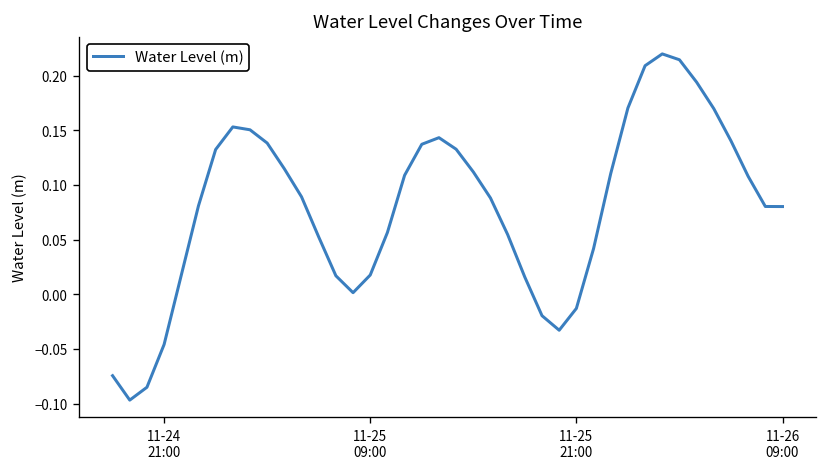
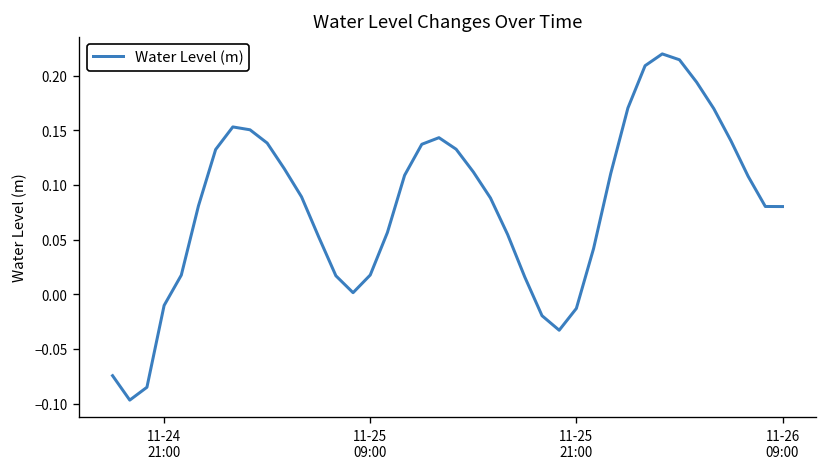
  {
-   "11-24 21:00": -0.05,
+   "11-24 21:00": -0.01,
    "11-25 09:00": 0.02,
    "11-25 21:00": -0.01,
    "11-26 09:00": 0.08
  }
